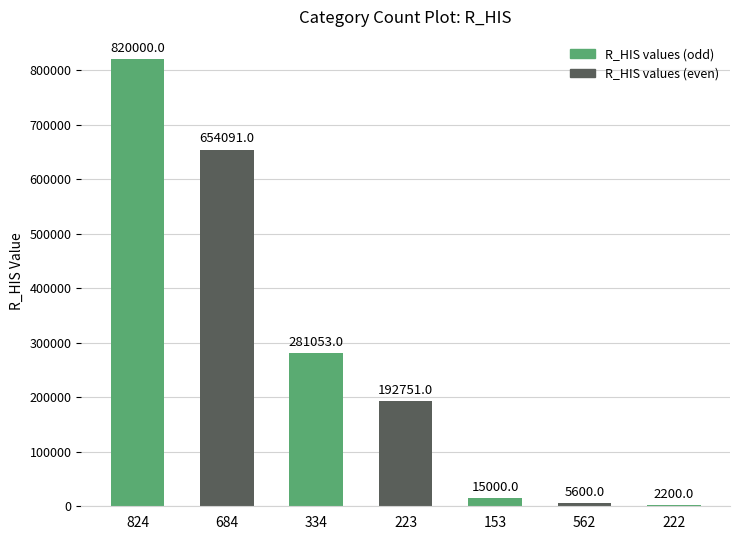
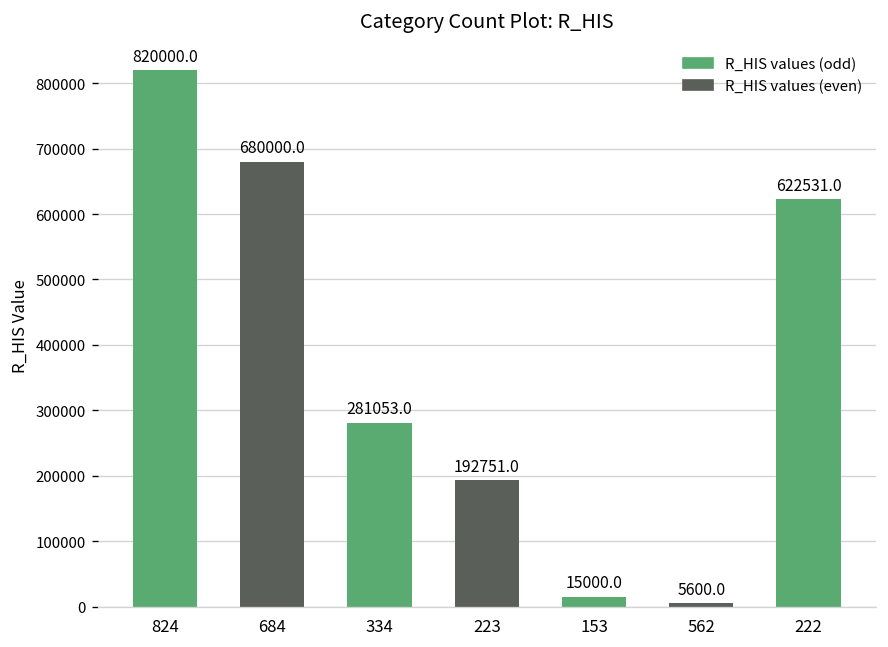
  {
    "824": 820000.0,
-   "684": 654091.0,
+   "684": 680000.0,
    "334": 281053.0,
    "223": 192751.0,
    "153": 15000.0,
    "562": 5600.0,
-   "222": 2200.0
+   "222": 622531.0
  }
